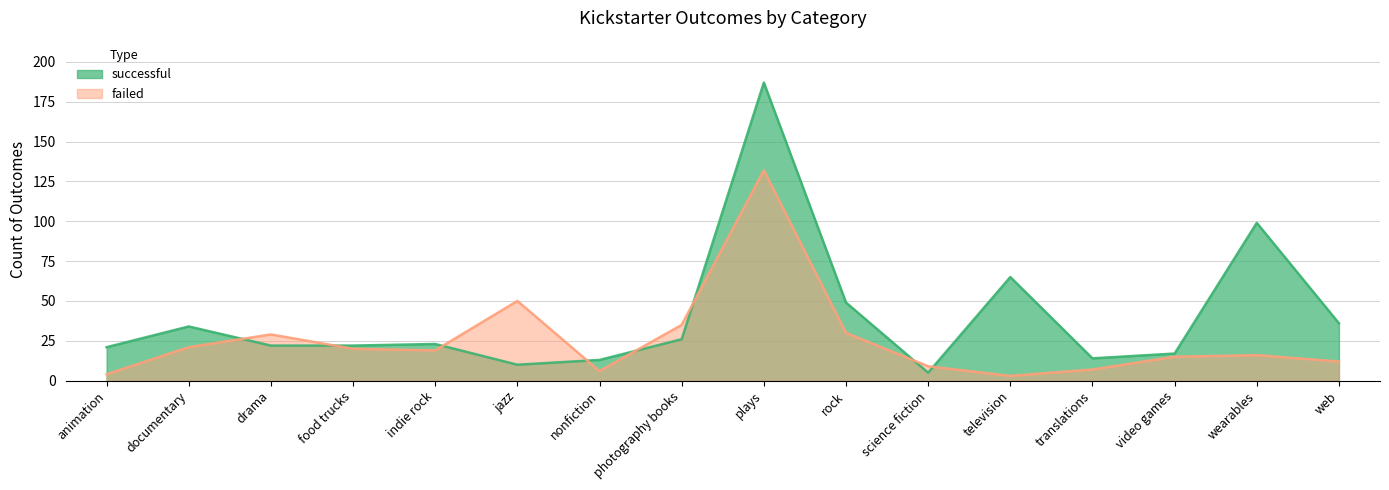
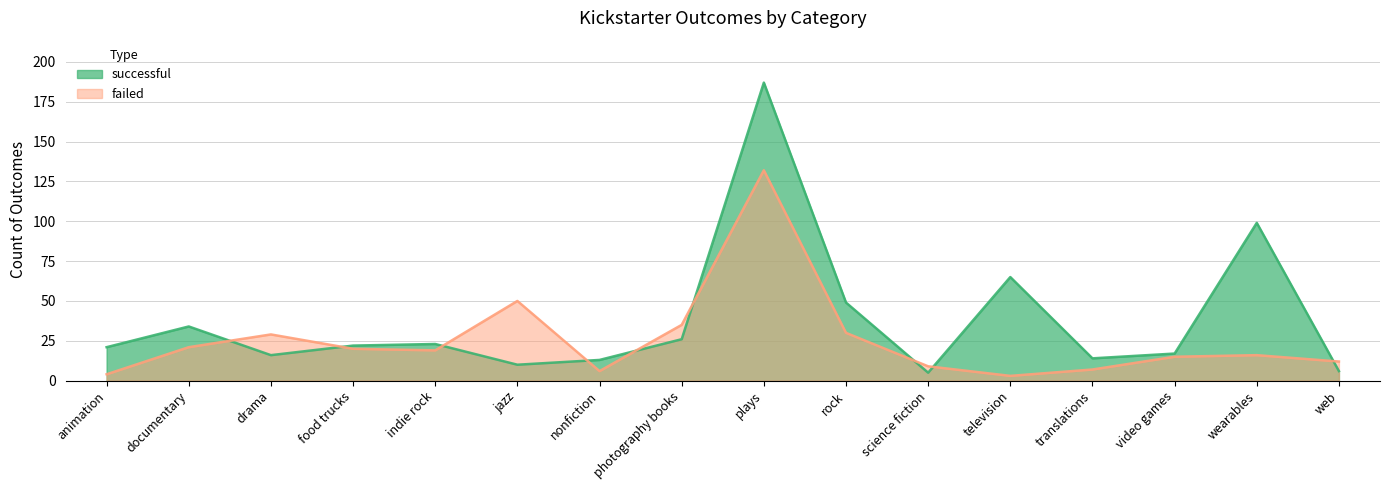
  {
    "successful": {
      "animation": 21,
      "documentary": 34,
-     "drama": 22,
+     "drama": 16,
      "food trucks": 22,
      "indie rock": 23,
      "jazz": 10,
      "nonfiction": 13,
      "photography books": 26,
      "plays": 187,
      "rock": 49,
      "science fiction": 5,
      "television": 65,
      "translations": 14,
      "video games": 17,
      "wearables": 99,
-     "web": 36
+     "web": 6
    },
    "failed": {
      "animation": 4,
      "documentary": 21,
      "drama": 29,
      "food trucks": 20,
      "indie rock": 19,
      "jazz": 50,
      "nonfiction": 6,
      "photography books": 35,
      "plays": 132,
      "rock": 30,
      "science fiction": 9,
      "television": 3,
      "translations": 7,
      "video games": 15,
      "wearables": 16,
      "web": 12
    }
  }
